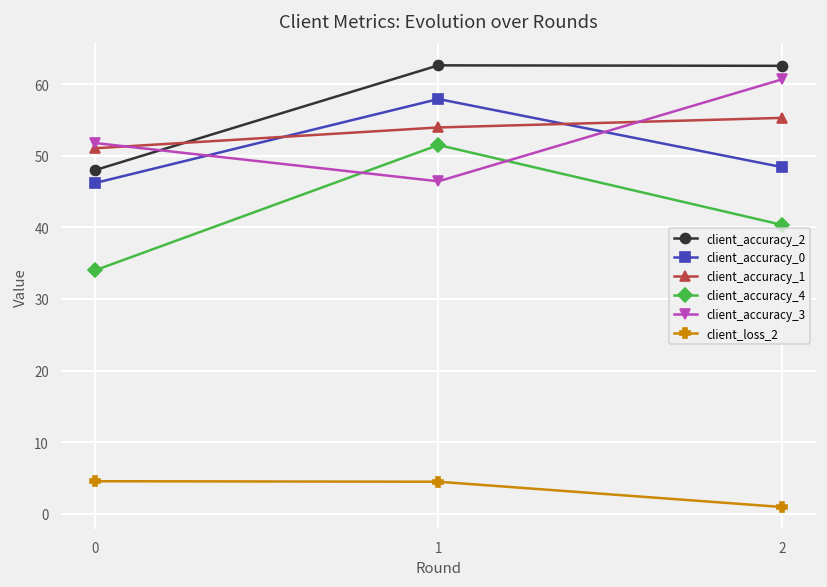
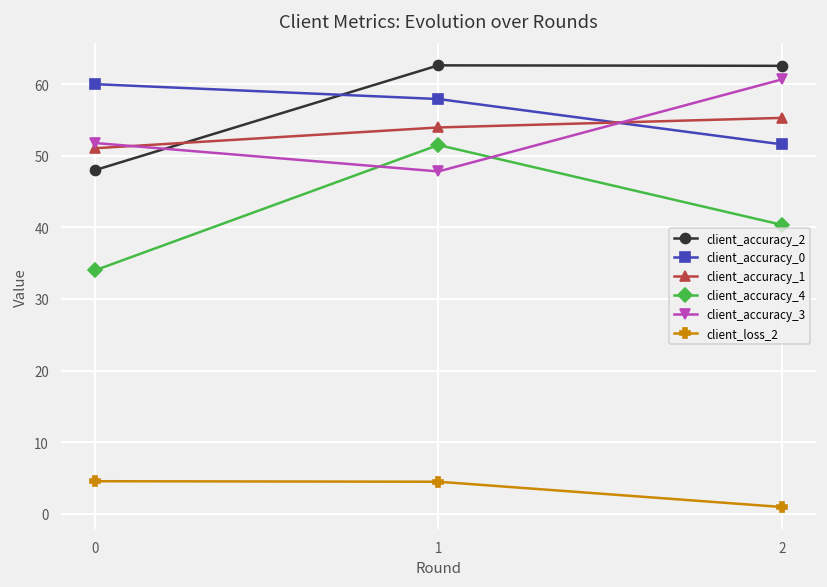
  {
    "client_accuracy_2": {
      "0": 48,
      "1": 63,
      "2": 63
    },
    "client_accuracy_0": {
-     "0": 46,
+     "0": 60,
      "1": 58,
-     "2": 48
+     "2": 52
    },
    "client_accuracy_1": {
      "0": 51,
      "1": 54,
      "2": 55
    },
    "client_accuracy_4": {
      "0": 34,
      "1": 52,
      "2": 40
    },
    "client_accuracy_3": {
      "0": 52,
-     "1": 46,
+     "1": 48,
      "2": 61
    },
    "client_loss_2": {
      "0": 5,
      "1": 4,
      "2": 1
    }
  }
